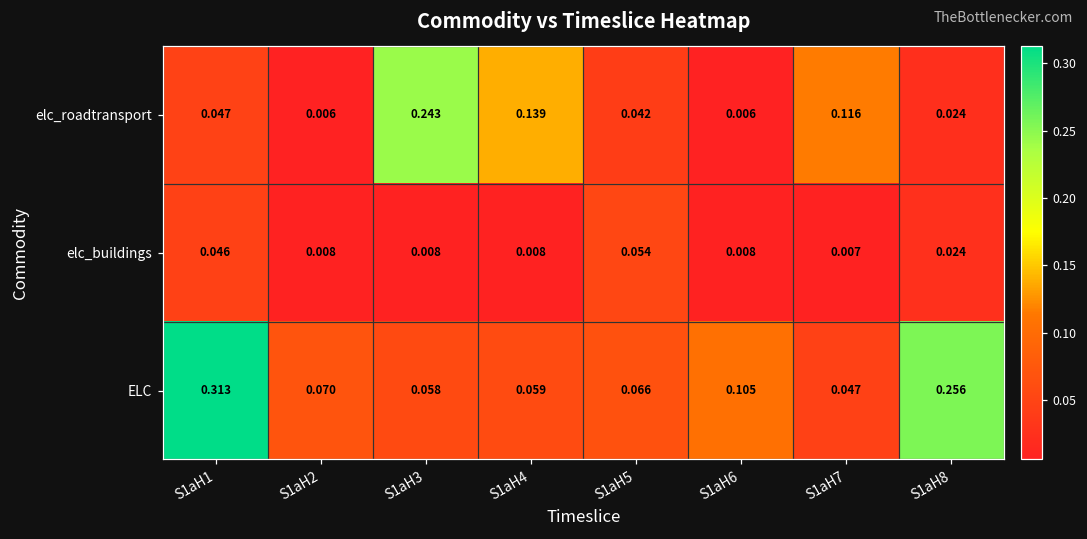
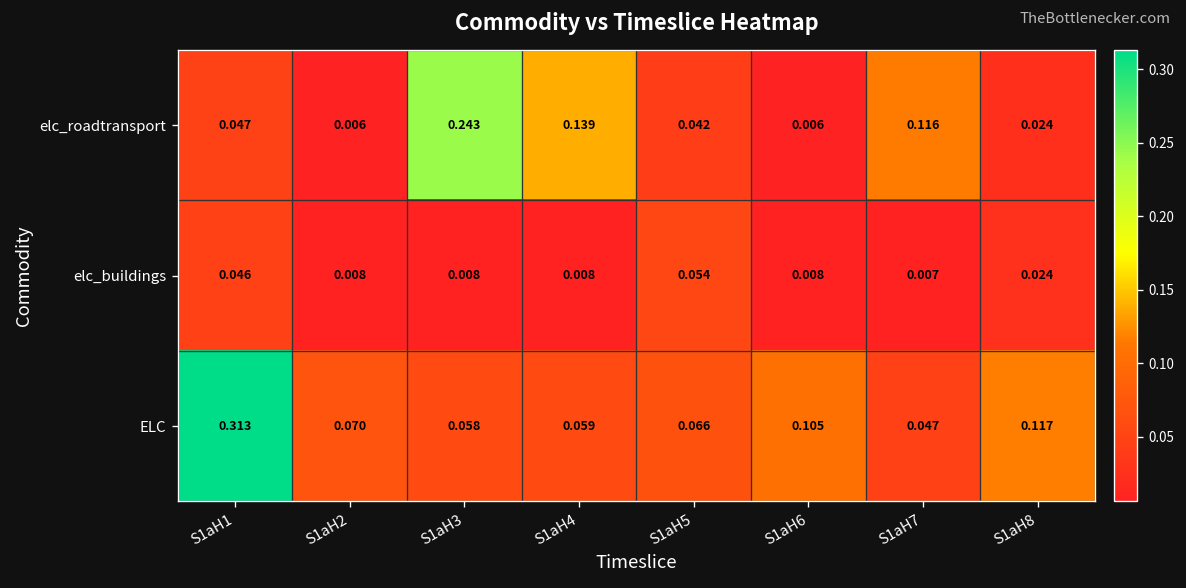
  {
    "elc_roadtransport": {
      "S1aH1": 0.047,
      "S1aH2": 0.006,
      "S1aH3": 0.243,
      "S1aH4": 0.139,
      "S1aH5": 0.042,
      "S1aH6": 0.006,
      "S1aH7": 0.116,
      "S1aH8": 0.024
    },
    "elc_buildings": {
      "S1aH1": 0.046,
      "S1aH2": 0.008,
      "S1aH3": 0.008,
      "S1aH4": 0.008,
      "S1aH5": 0.054,
      "S1aH6": 0.008,
      "S1aH7": 0.007,
      "S1aH8": 0.024
    },
    "ELC": {
      "S1aH1": 0.313,
      "S1aH2": 0.070,
      "S1aH3": 0.058,
      "S1aH4": 0.059,
      "S1aH5": 0.066,
      "S1aH6": 0.105,
      "S1aH7": 0.047,
-     "S1aH8": 0.256
+     "S1aH8": 0.117
    }
  }
